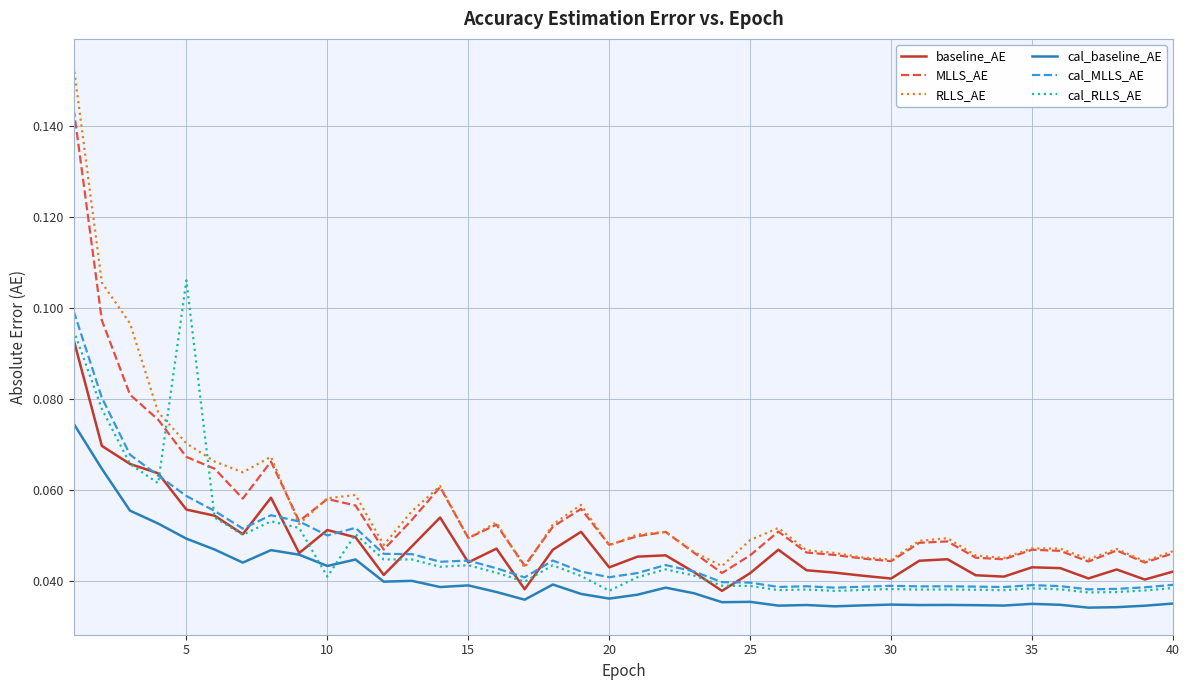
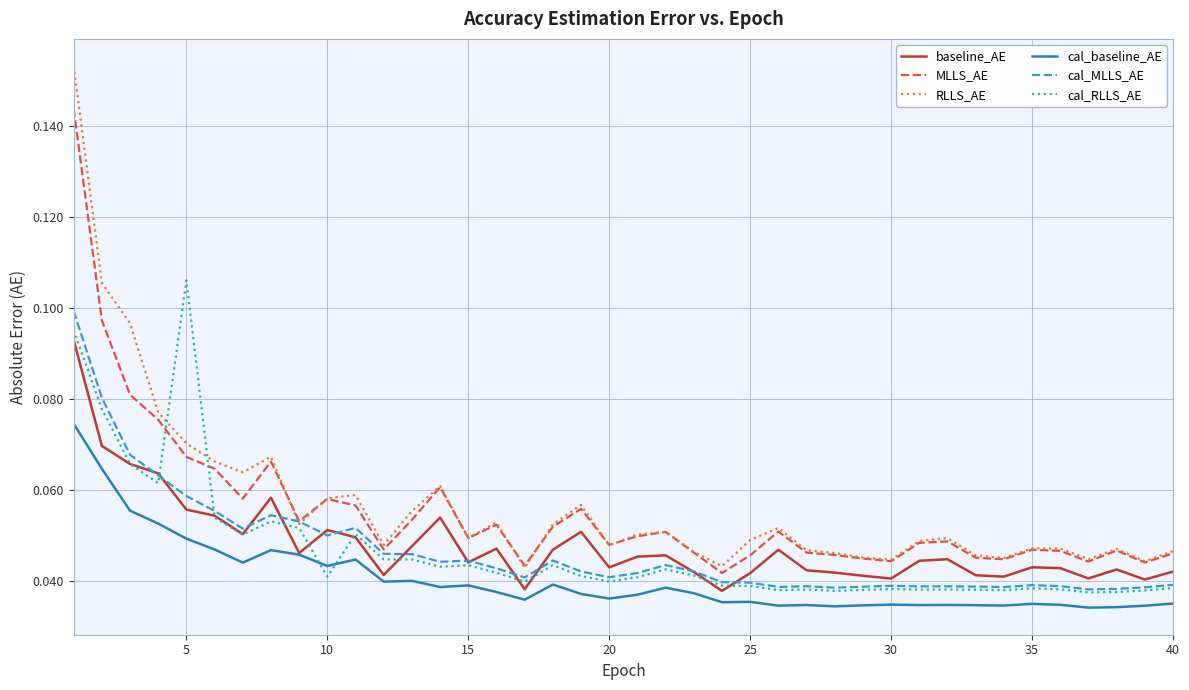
  {
    "cal_RLLS_AE": {
      "5": 0.106,
      "10": 0.041,
      "15": 0.043,
-     "20": 0.038,
+     "20": 0.040,
      "25": 0.039,
      "30": 0.038,
      "35": 0.038,
      "40": 0.038
    }
  }
